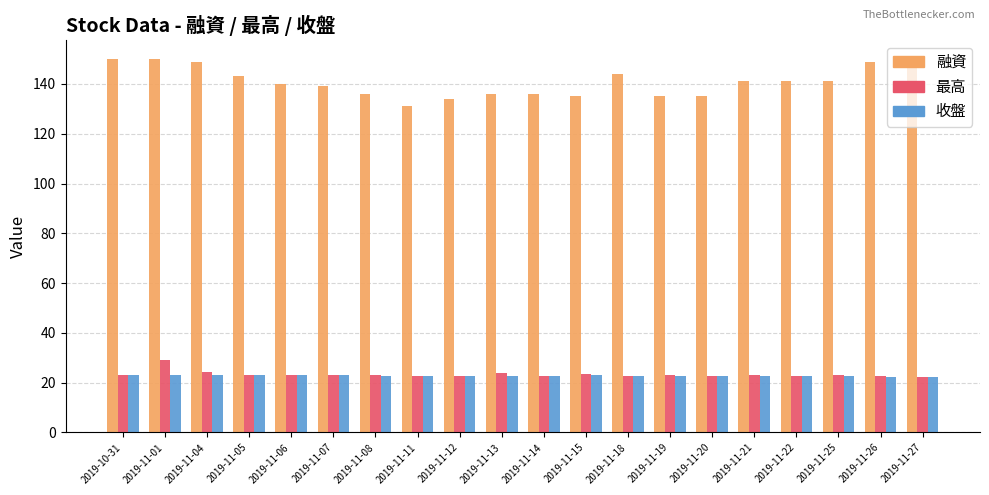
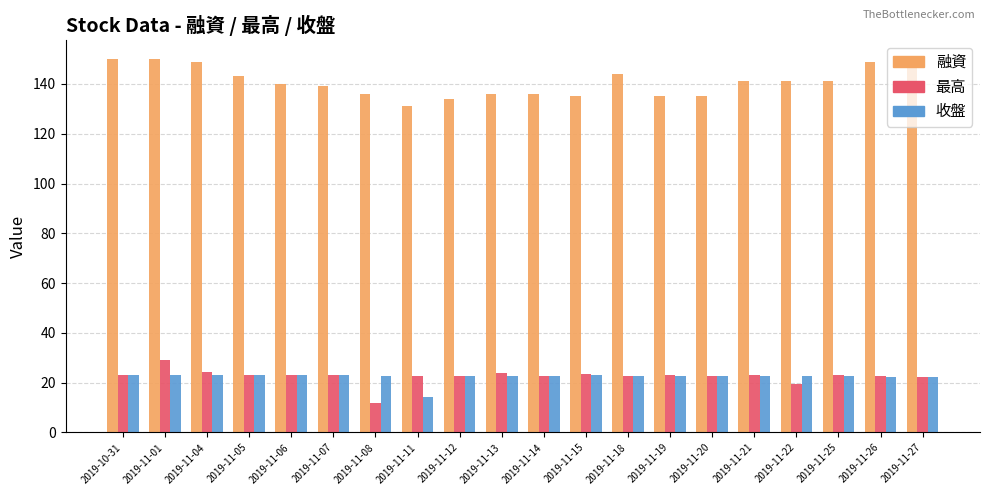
  {
    "融資": {
      "2019-10-31": 150,
      "2019-11-01": 150,
      "2019-11-04": 149,
      "2019-11-05": 143,
      "2019-11-06": 140,
      "2019-11-07": 139,
      "2019-11-08": 136,
      "2019-11-11": 131,
      "2019-11-12": 134,
      "2019-11-13": 136,
      "2019-11-14": 136,
      "2019-11-15": 135,
      "2019-11-18": 144,
      "2019-11-19": 135,
      "2019-11-20": 135,
      "2019-11-21": 141,
      "2019-11-22": 141,
      "2019-11-25": 141,
      "2019-11-26": 149
    },
    "最高": {
      "2019-10-31": 23,
      "2019-11-01": 29,
      "2019-11-04": 24,
      "2019-11-05": 23,
      "2019-11-06": 23,
      "2019-11-07": 23,
-     "2019-11-08": 23,
+     "2019-11-08": 12,
      "2019-11-11": 23,
      "2019-11-12": 23,
      "2019-11-13": 24,
      "2019-11-14": 23,
      "2019-11-15": 23,
      "2019-11-18": 23,
      "2019-11-19": 23,
      "2019-11-20": 23,
      "2019-11-21": 23,
-     "2019-11-22": 23,
+     "2019-11-22": 19,
      "2019-11-25": 23,
      "2019-11-26": 23,
      "2019-11-27": 22
    },
    "收盤": {
      "2019-10-31": 23,
      "2019-11-01": 23,
      "2019-11-04": 23,
      "2019-11-05": 23,
      "2019-11-06": 23,
      "2019-11-07": 23,
      "2019-11-08": 23,
-     "2019-11-11": 23,
+     "2019-11-11": 14,
      "2019-11-12": 23,
      "2019-11-13": 23,
      "2019-11-14": 23,
      "2019-11-15": 23,
      "2019-11-18": 23,
      "2019-11-19": 23,
      "2019-11-20": 23,
      "2019-11-21": 23,
      "2019-11-22": 23,
      "2019-11-25": 23,
      "2019-11-26": 22,
      "2019-11-27": 22
    }
  }
